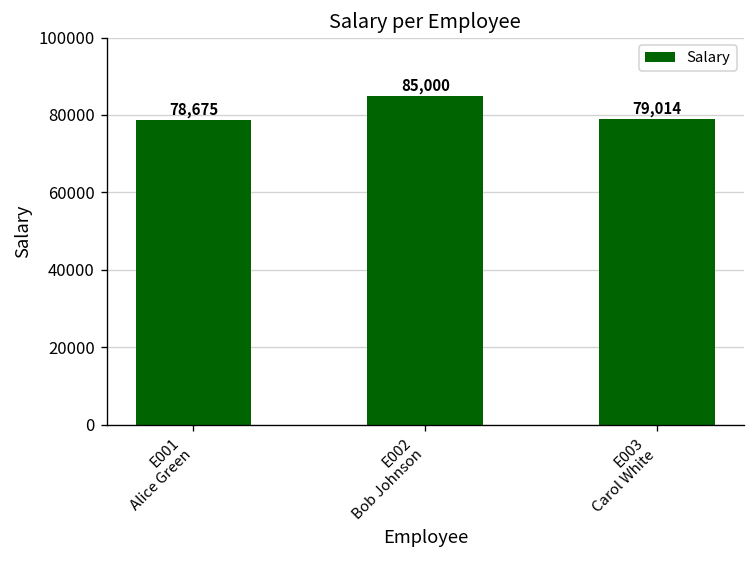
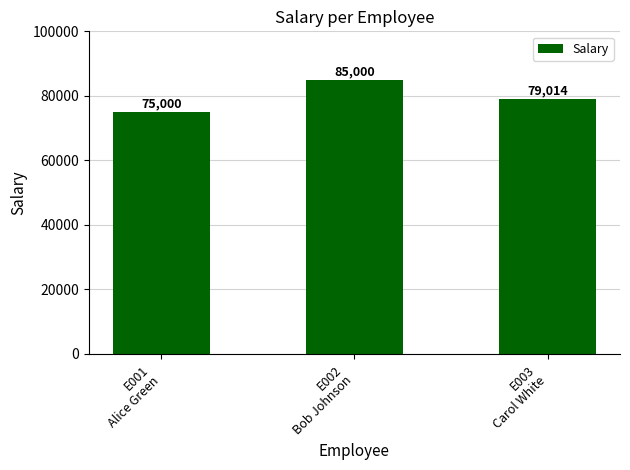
  {
-   "E001 Alice Green": "78,675",
+   "E001 Alice Green": "75,000",
    "E002 Bob Johnson": "85,000",
    "E003 Carol White": "79,014"
  }
